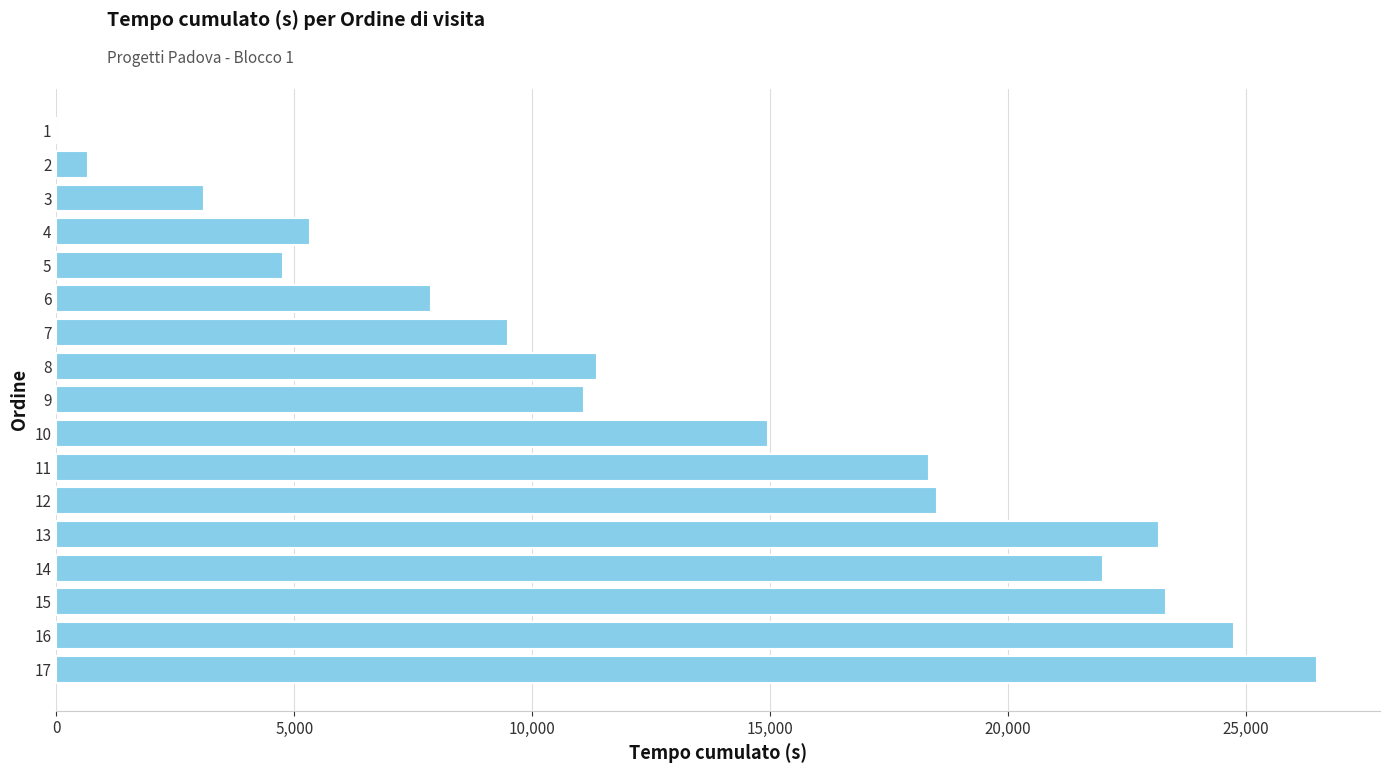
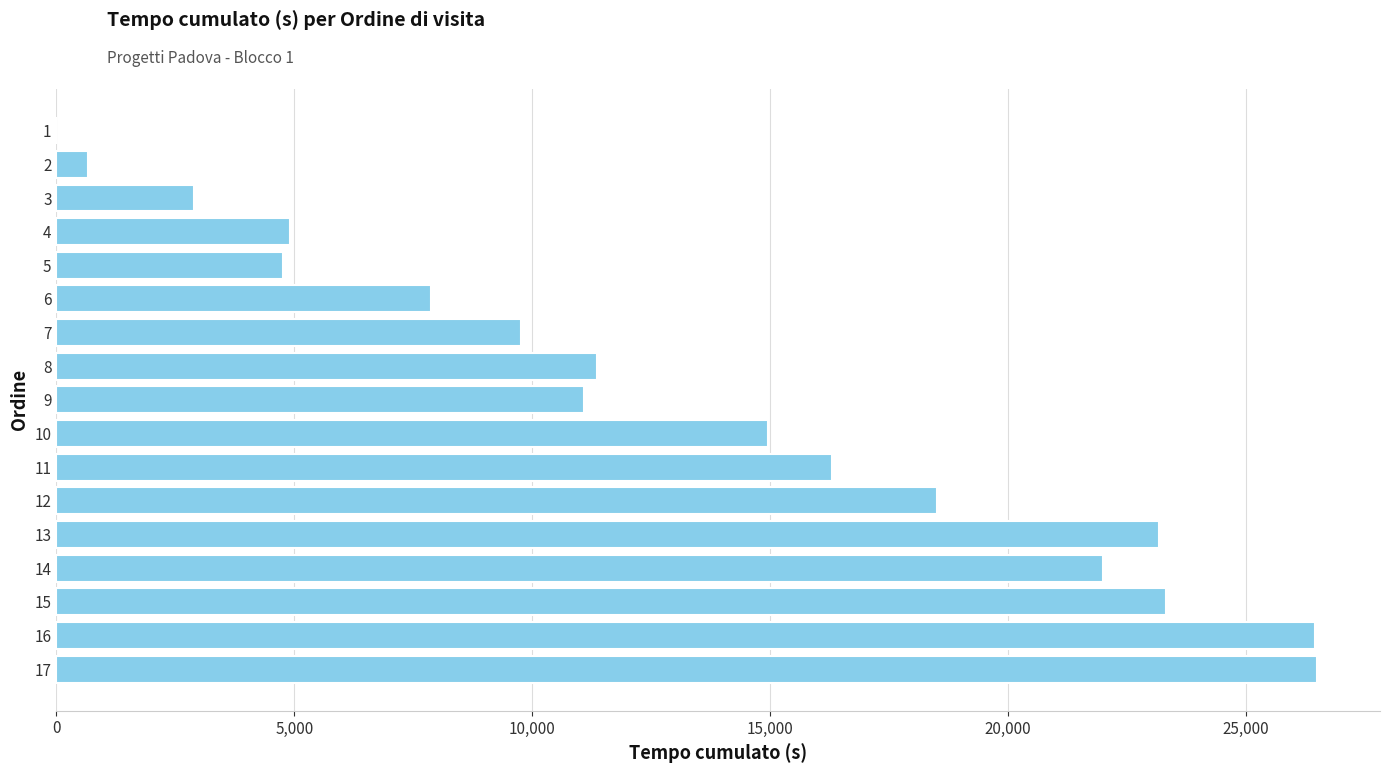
  {
    "1": "0",
    "2": "700",
-   "3": "3,100",
-   "4": "5,300",
+   "3": "2,900",
+   "4": "4,900",
    "5": "4,800",
    "6": "7,900",
-   "7": "9,500",
+   "7": "9,800",
    "8": "11,400",
    "9": "11,100",
    "10": "15,000",
-   "11": "18,300",
+   "11": "16,300",
    "12": "18,500",
    "13": "23,200",
    "14": "22,000",
    "15": "23,300",
-   "16": "24,800",
+   "16": "26,500",
    "17": "26,500"
  }
